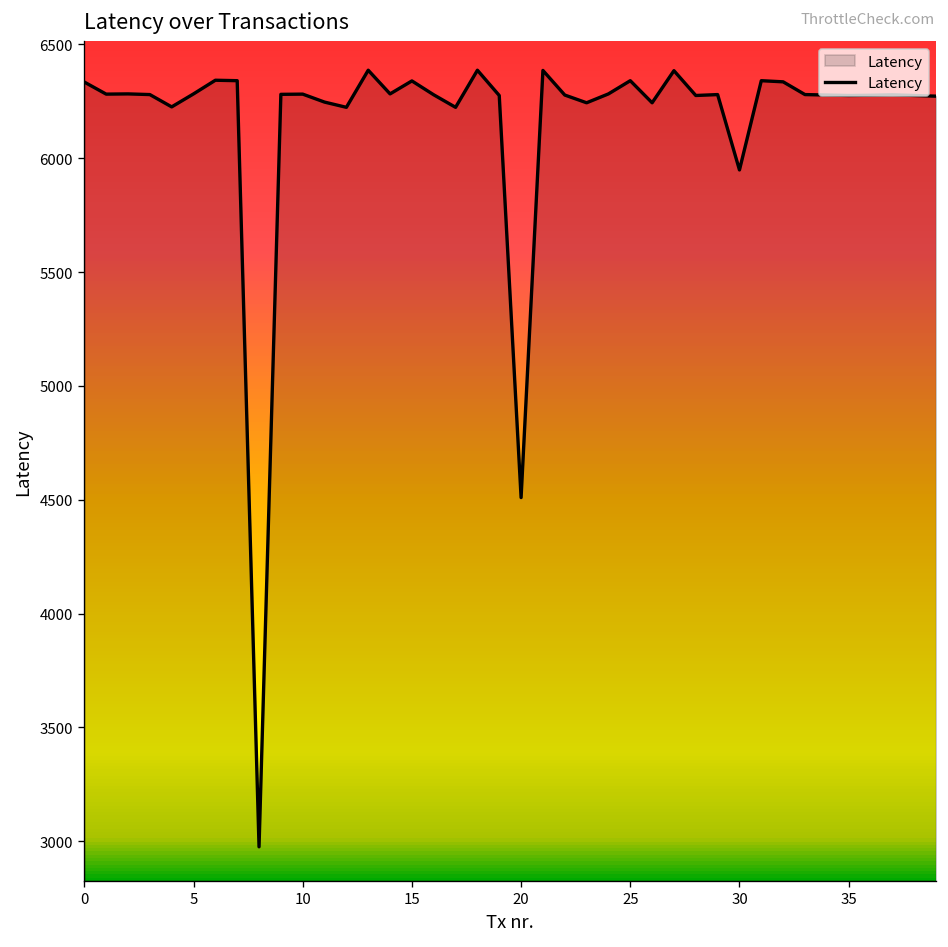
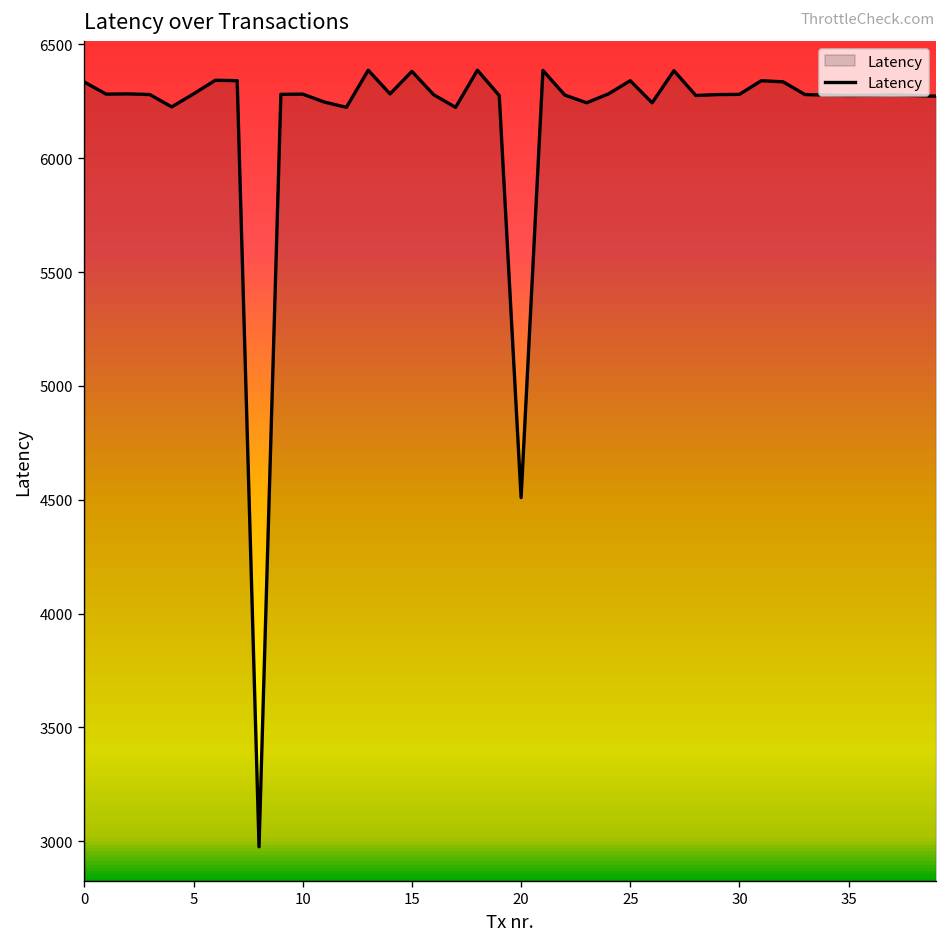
  {
    "0": 6340,
    "5": 6280,
    "10": 6280,
-   "15": 6340,
+   "15": 6380,
    "20": 4510,
    "25": 6340,
-   "30": 5950
+   "30": 6280
  }
